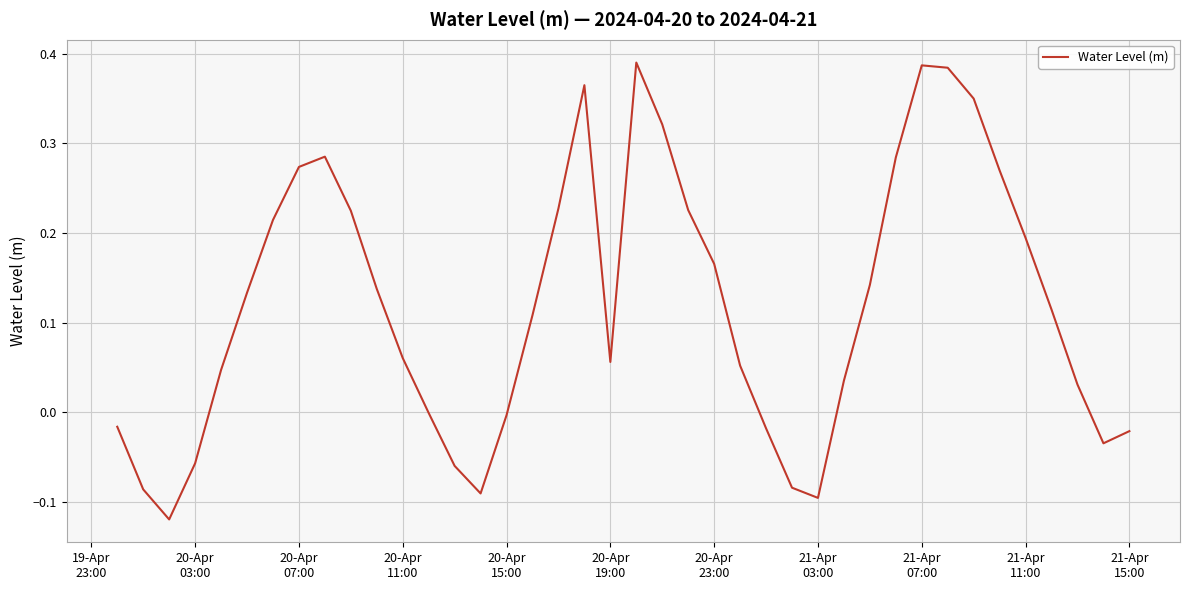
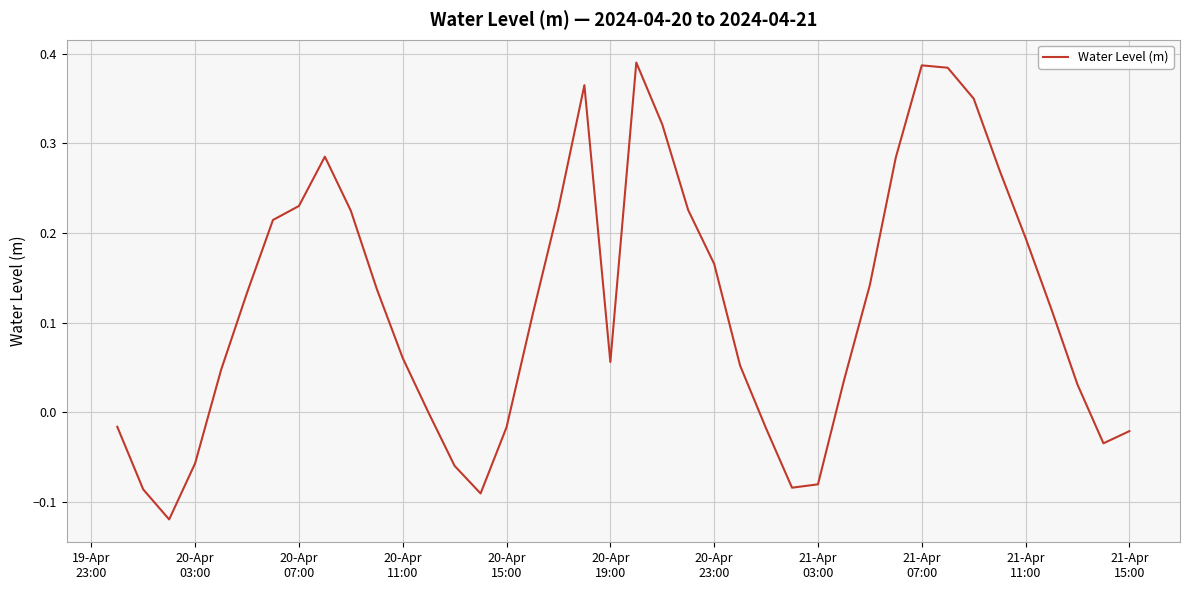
  {
    "20-Apr 03:00": -0.06,
-   "20-Apr 07:00": 0.27,
+   "20-Apr 07:00": 0.23,
    "20-Apr 11:00": 0.06,
-   "20-Apr 15:00": 0.00,
+   "20-Apr 15:00": -0.02,
    "20-Apr 19:00": 0.06,
    "20-Apr 23:00": 0.17,
-   "21-Apr 03:00": -0.10,
+   "21-Apr 03:00": -0.08,
    "21-Apr 07:00": 0.39,
    "21-Apr 11:00": 0.19,
    "21-Apr 15:00": -0.02
  }
